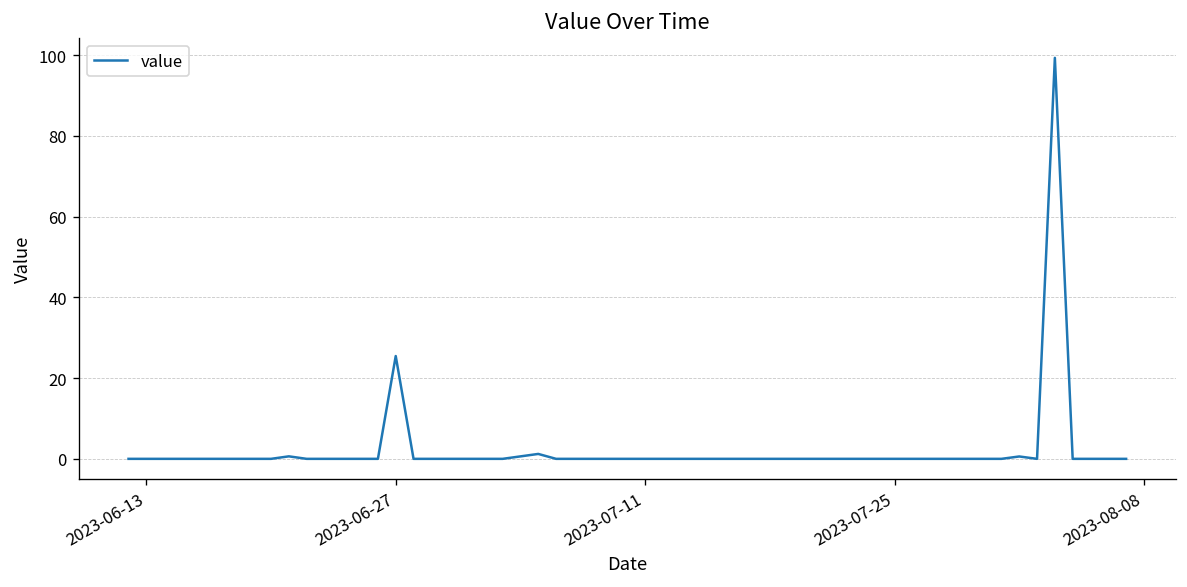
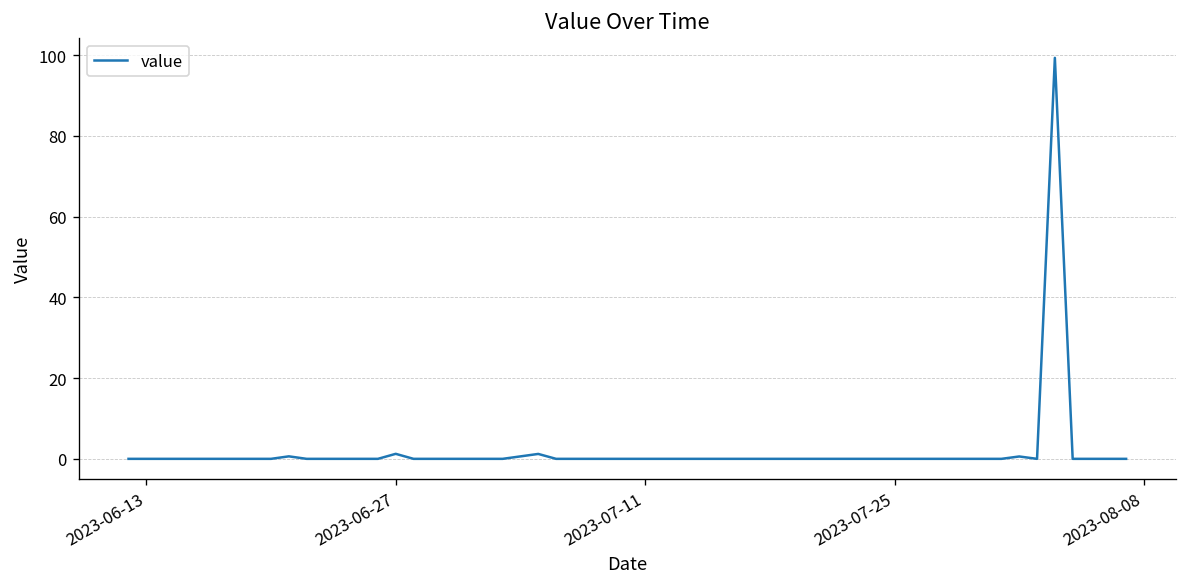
  {
    "2023-06-13": 0,
-   "2023-06-27": 25,
+   "2023-06-27": 1,
    "2023-07-11": 0,
    "2023-07-25": 0
  }
